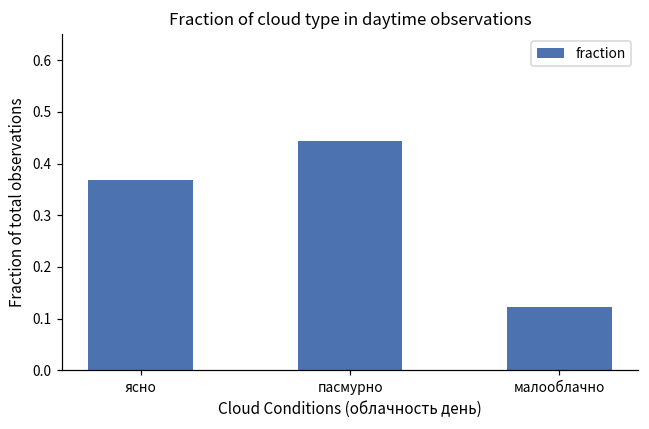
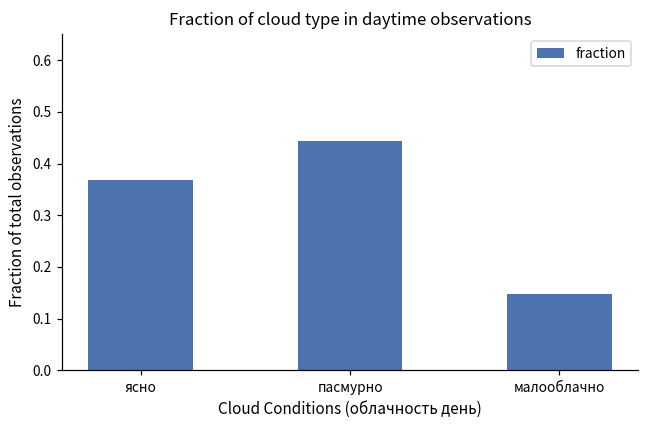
  {
    "ясно": 0.37,
    "пасмурно": 0.44,
-   "малооблачно": 0.12
+   "малооблачно": 0.15
  }
